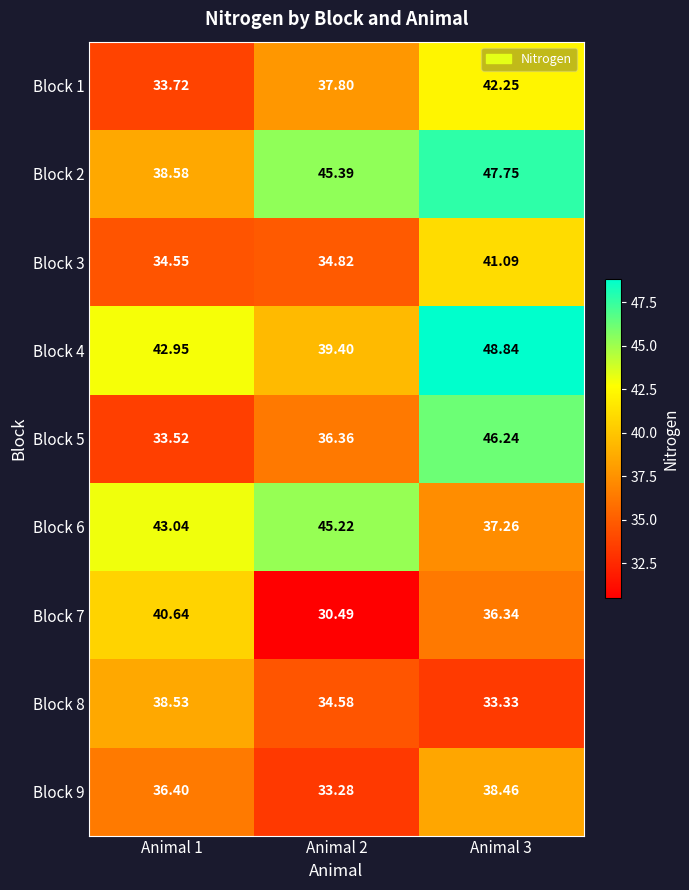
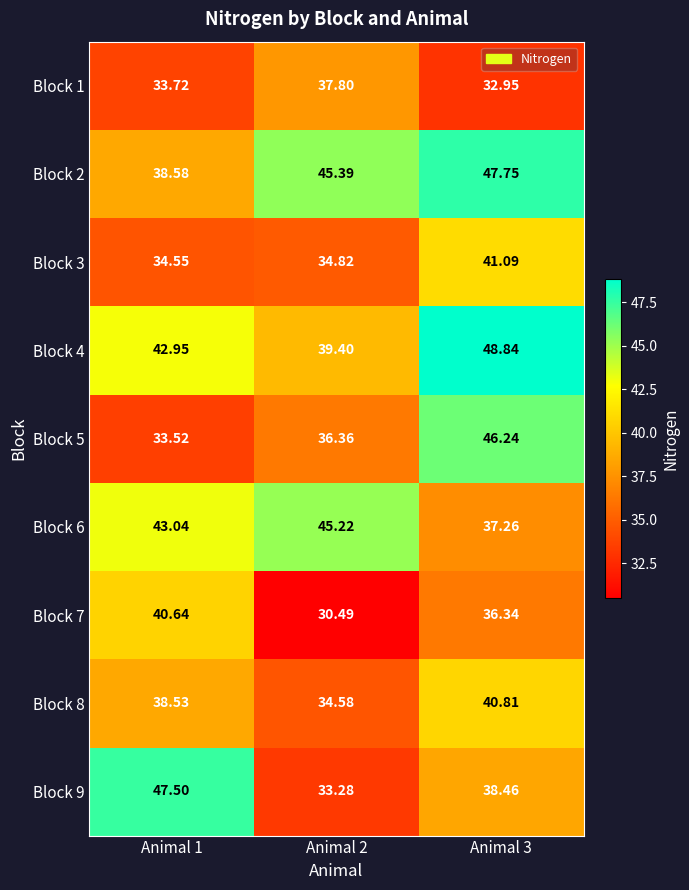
  {
    "Block 1": {
      "Animal 1": 33.72,
      "Animal 2": 37.80,
-     "Animal 3": 42.25
+     "Animal 3": 32.95
    },
    "Block 2": {
      "Animal 1": 38.58,
      "Animal 2": 45.39,
      "Animal 3": 47.75
    },
    "Block 3": {
      "Animal 1": 34.55,
      "Animal 2": 34.82,
      "Animal 3": 41.09
    },
    "Block 4": {
      "Animal 1": 42.95,
      "Animal 2": 39.40,
      "Animal 3": 48.84
    },
    "Block 5": {
      "Animal 1": 33.52,
      "Animal 2": 36.36,
      "Animal 3": 46.24
    },
    "Block 6": {
      "Animal 1": 43.04,
      "Animal 2": 45.22,
      "Animal 3": 37.26
    },
    "Block 7": {
      "Animal 1": 40.64,
      "Animal 2": 30.49,
      "Animal 3": 36.34
    },
    "Block 8": {
      "Animal 1": 38.53,
      "Animal 2": 34.58,
-     "Animal 3": 33.33
+     "Animal 3": 40.81
    },
    "Block 9": {
-     "Animal 1": 36.40,
+     "Animal 1": 47.50,
      "Animal 2": 33.28,
      "Animal 3": 38.46
    }
  }
